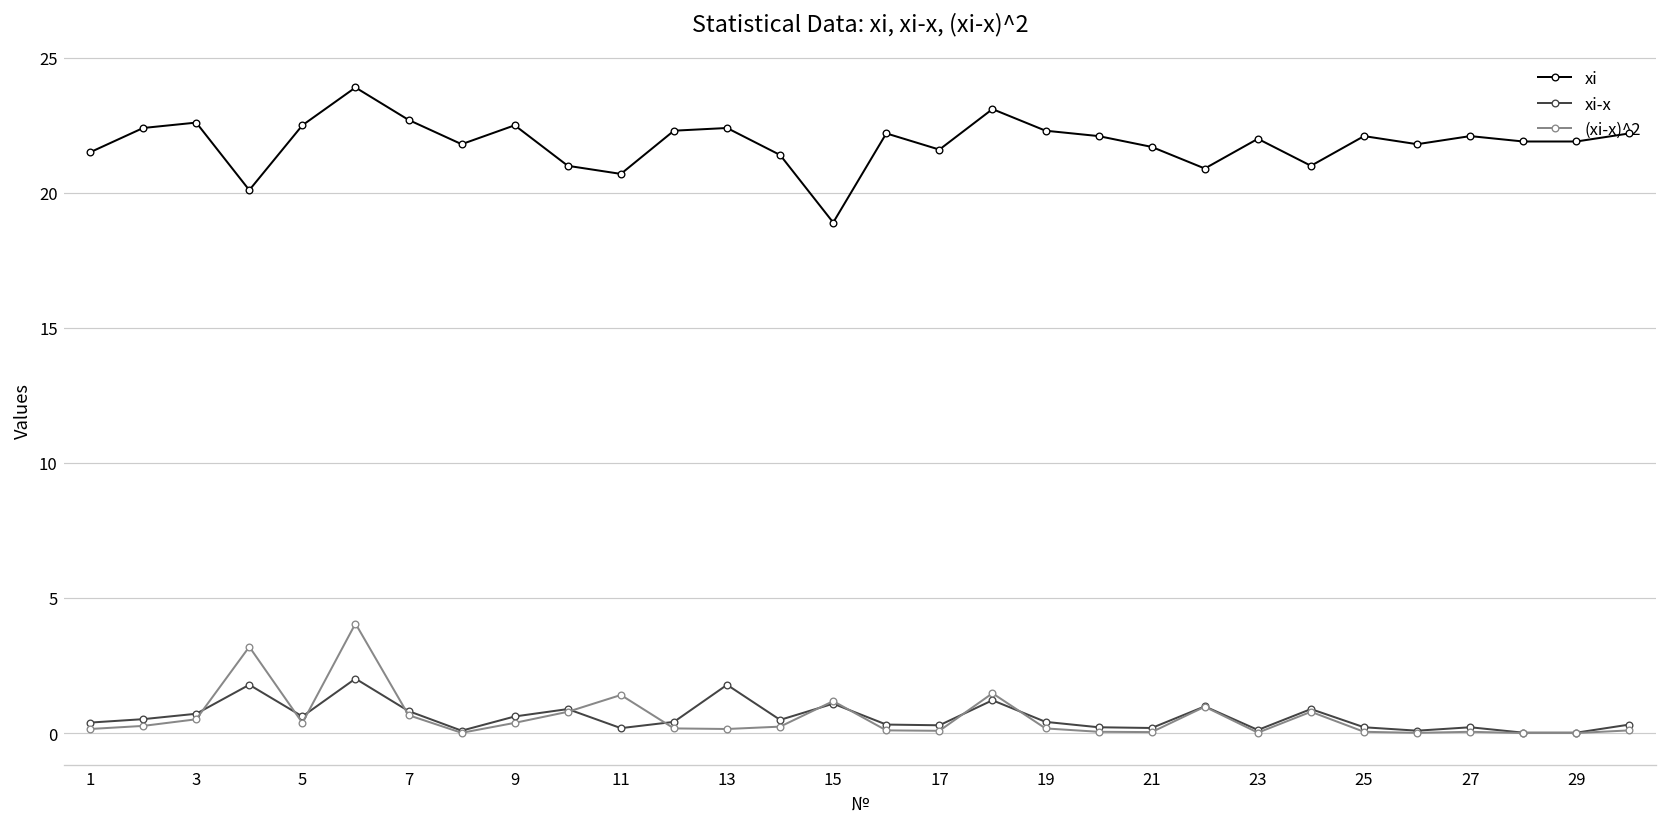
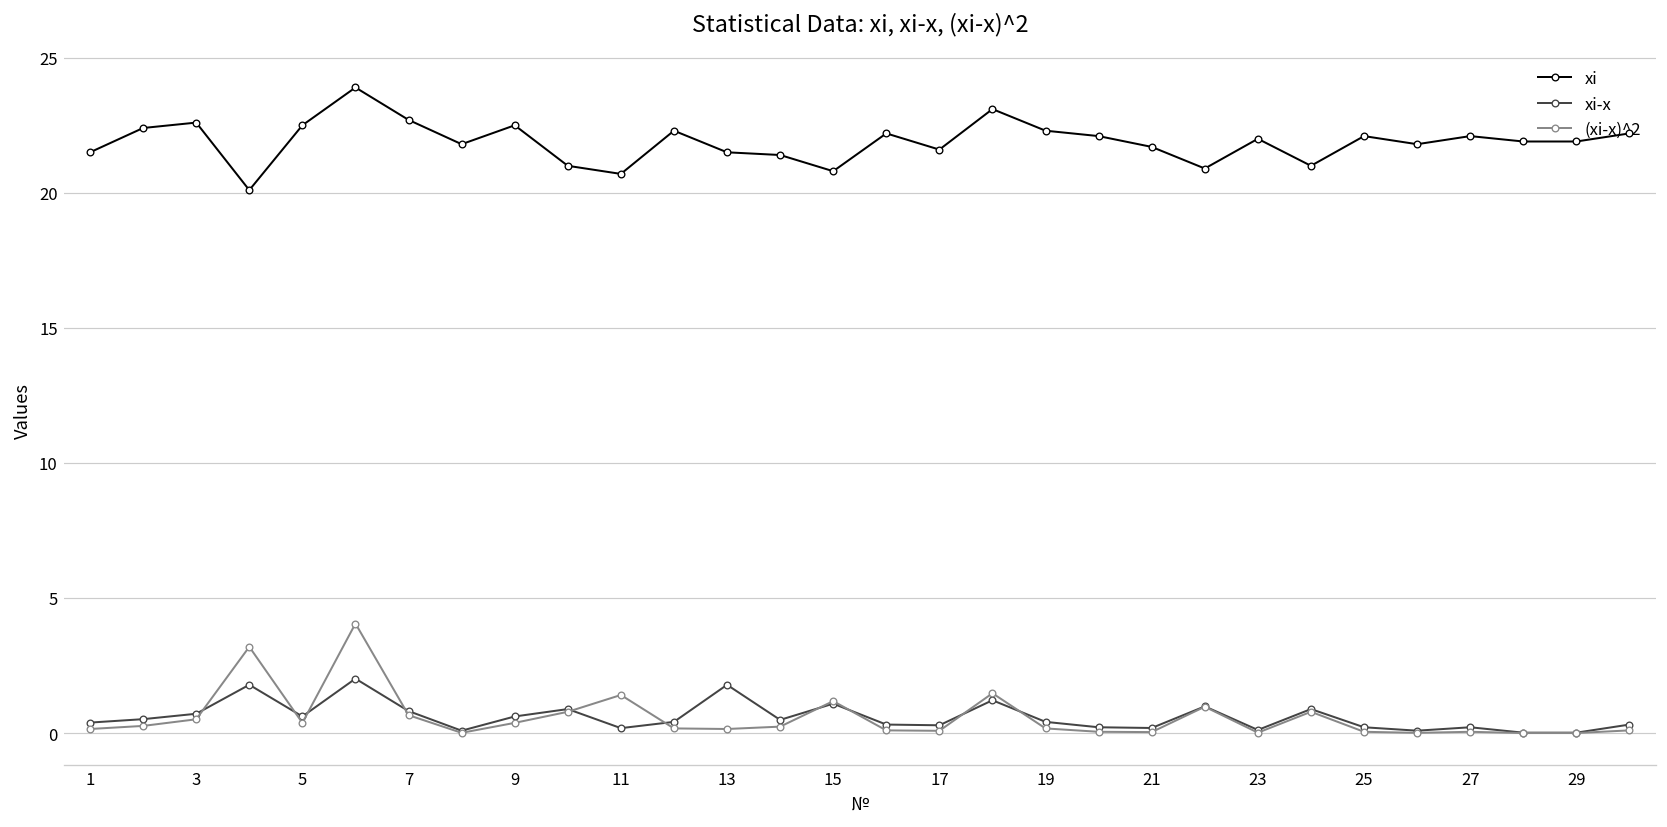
  {
    "xi": {
      "1": 21.5,
      "3": 22.6,
      "5": 22.5,
      "7": 22.7,
      "9": 22.5,
      "11": 20.7,
-     "13": 22.4,
-     "15": 18.9,
+     "13": 21.5,
+     "15": 20.8,
      "17": 21.6,
      "19": 22.3,
      "21": 21.7,
      "23": 22.0,
      "25": 22.1,
      "27": 22.1,
      "29": 21.9
    },
    "xi-x": {
      "1": 0.4,
      "3": 0.7,
      "5": 0.6,
      "7": 0.8,
      "9": 0.6,
      "11": 0.2,
      "13": 1.8,
      "17": 0.3,
      "19": 0.4,
      "21": 0.2,
      "25": 0.2,
      "27": 0.2
    },
    "(xi-x)^2": {
      "1": 0.1,
      "3": 0.5,
      "5": 0.4,
      "7": 0.7,
      "9": 0.4,
      "11": 1.4,
      "13": 0.1,
      "17": 0.1,
      "19": 0.2,
      "21": 0.0,
      "25": 0.0,
      "27": 0.0
    }
  }
